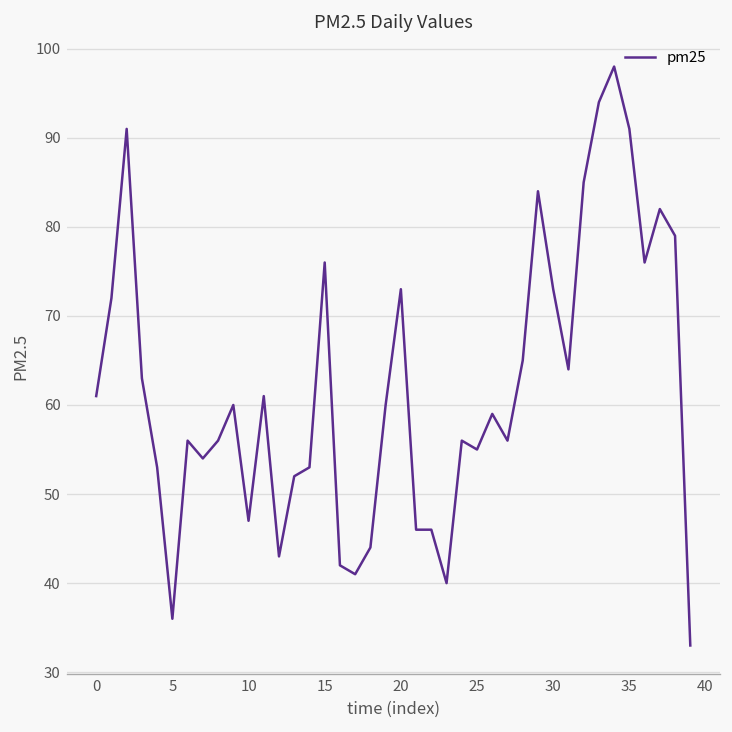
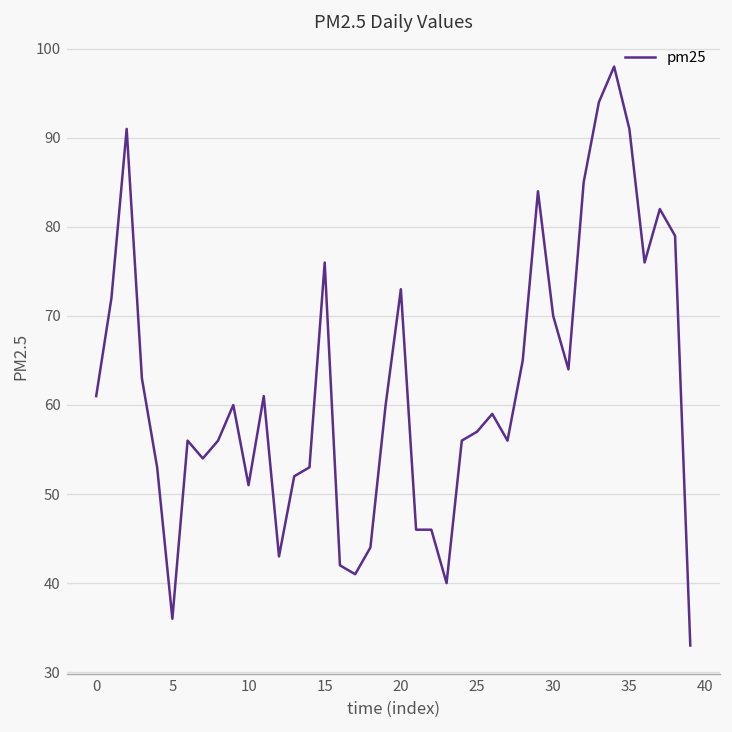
  {
    "0": 61,
    "5": 36,
-   "10": 47,
+   "10": 51,
    "15": 76,
    "20": 73,
-   "25": 55,
-   "30": 73,
+   "25": 57,
+   "30": 70,
    "35": 91
  }
